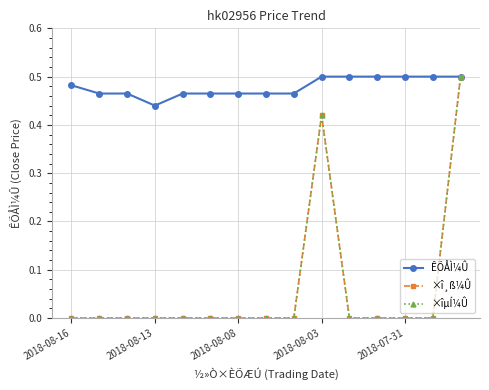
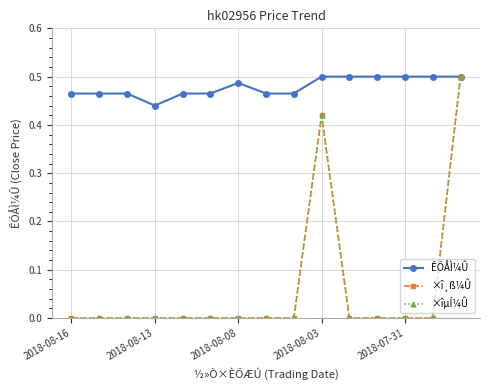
  {
    "ÊÕÅÌ¼Û": {
-     "2018-08-16": 0.48,
+     "2018-08-16": 0.47,
      "2018-08-13": 0.44,
-     "2018-08-08": 0.47,
+     "2018-08-08": 0.49,
      "2018-08-03": 0.50,
      "2018-07-31": 0.50
    },
    "×îµÍ¼Û": {
      "2018-08-16": 0.00,
      "2018-08-13": 0.00,
      "2018-08-08": 0.00,
      "2018-08-03": 0.42,
      "2018-07-31": 0.00
    }
  }
